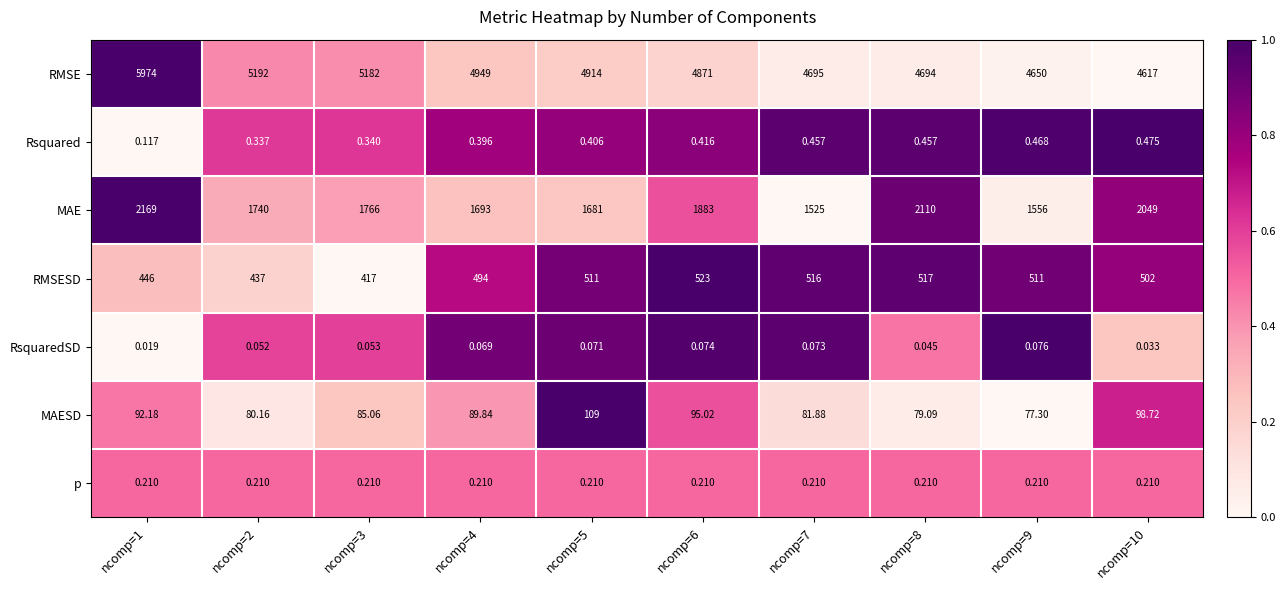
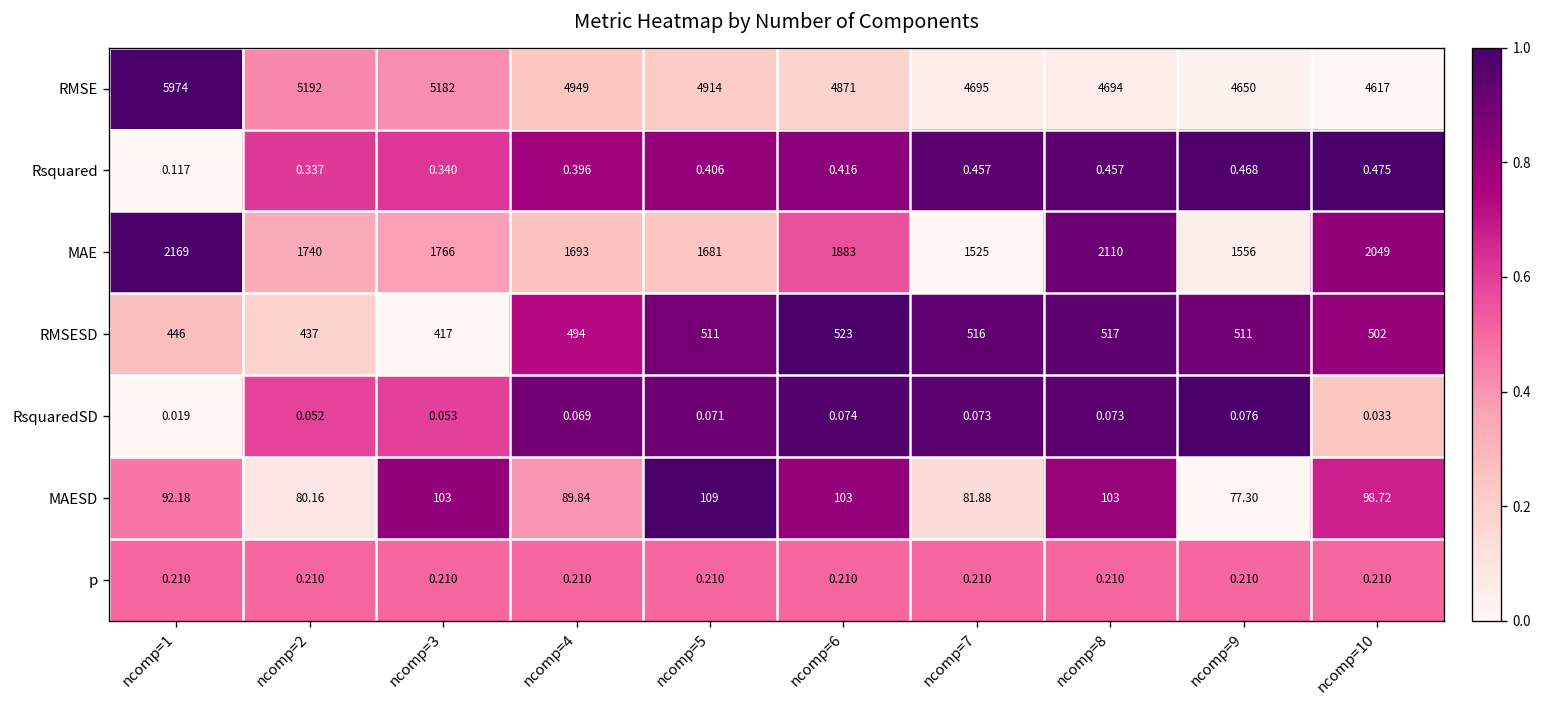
  {
    "RMSE": {
      "ncomp=1": 5974,
      "ncomp=2": 5192,
      "ncomp=3": 5182,
      "ncomp=4": 4949,
      "ncomp=5": 4914,
      "ncomp=6": 4871,
      "ncomp=7": 4695,
      "ncomp=8": 4694,
      "ncomp=9": 4650,
      "ncomp=10": 4617
    },
    "Rsquared": {
      "ncomp=1": 0.117,
      "ncomp=2": 0.337,
      "ncomp=3": 0.340,
      "ncomp=4": 0.396,
      "ncomp=5": 0.406,
      "ncomp=6": 0.416,
      "ncomp=7": 0.457,
      "ncomp=8": 0.457,
      "ncomp=9": 0.468,
      "ncomp=10": 0.475
    },
    "MAE": {
      "ncomp=1": 2169,
      "ncomp=2": 1740,
      "ncomp=3": 1766,
      "ncomp=4": 1693,
      "ncomp=5": 1681,
      "ncomp=6": 1883,
      "ncomp=7": 1525,
      "ncomp=8": 2110,
      "ncomp=9": 1556,
      "ncomp=10": 2049
    },
    "RMSESD": {
      "ncomp=1": 446,
      "ncomp=2": 437,
      "ncomp=3": 417,
      "ncomp=4": 494,
      "ncomp=5": 511,
      "ncomp=6": 523,
      "ncomp=7": 516,
      "ncomp=8": 517,
      "ncomp=9": 511,
      "ncomp=10": 502
    },
    "RsquaredSD": {
      "ncomp=1": 0.019,
      "ncomp=2": 0.052,
      "ncomp=3": 0.053,
      "ncomp=4": 0.069,
      "ncomp=5": 0.071,
      "ncomp=6": 0.074,
      "ncomp=7": 0.073,
-     "ncomp=8": 0.045,
+     "ncomp=8": 0.073,
      "ncomp=9": 0.076,
      "ncomp=10": 0.033
    },
    "MAESD": {
      "ncomp=1": 92.18,
      "ncomp=2": 80.16,
-     "ncomp=3": 85.06,
+     "ncomp=3": 103,
      "ncomp=4": 89.84,
      "ncomp=5": 109,
-     "ncomp=6": 95.02,
+     "ncomp=6": 103,
      "ncomp=7": 81.88,
-     "ncomp=8": 79.09,
+     "ncomp=8": 103,
      "ncomp=9": 77.30,
      "ncomp=10": 98.72
    },
    "p": {
      "ncomp=1": 0.210,
      "ncomp=2": 0.210,
      "ncomp=3": 0.210,
      "ncomp=4": 0.210,
      "ncomp=5": 0.210,
      "ncomp=6": 0.210,
      "ncomp=7": 0.210,
      "ncomp=8": 0.210,
      "ncomp=9": 0.210,
      "ncomp=10": 0.210
    }
  }
